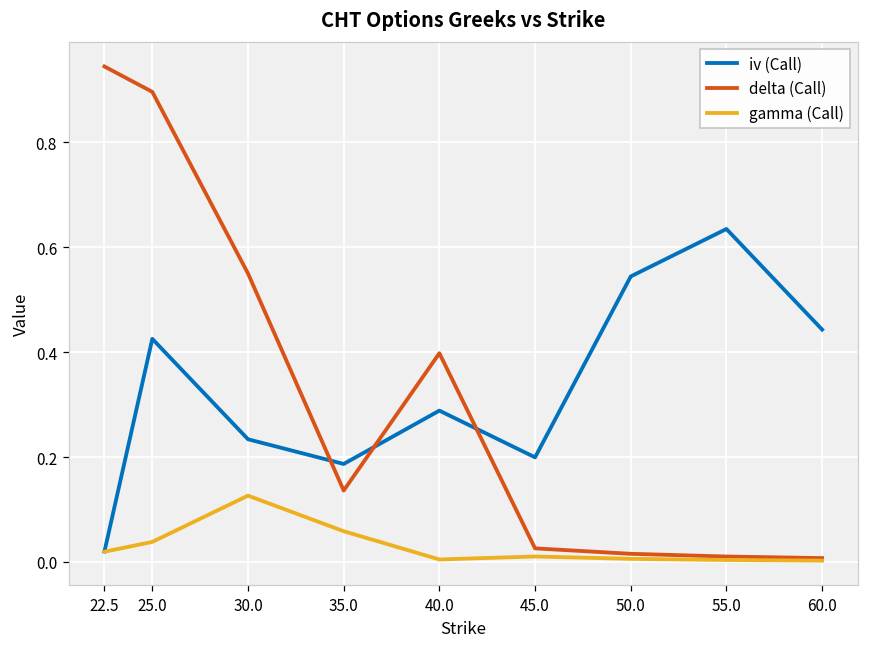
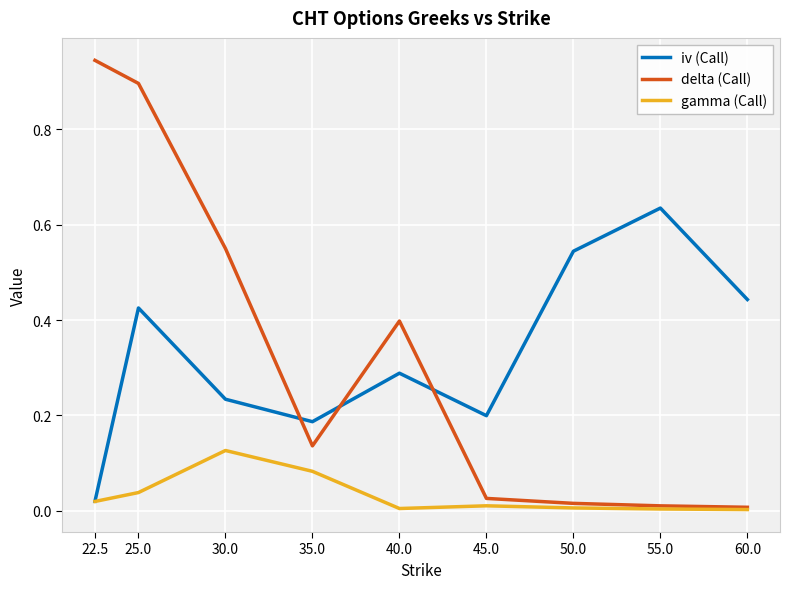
  {
    "iv (Call)": {
      "25.0": 0.43,
      "30.0": 0.23,
      "35.0": 0.19,
      "40.0": 0.29,
      "45.0": 0.20,
      "50.0": 0.54,
      "55.0": 0.63,
      "60.0": 0.44
    },
    "delta (Call)": {
      "22.5": 0.94,
      "25.0": 0.90,
      "30.0": 0.55,
      "35.0": 0.14,
      "40.0": 0.40,
      "45.0": 0.03,
      "50.0": 0.02,
      "55.0": 0.01
    },
    "gamma (Call)": {
      "25.0": 0.04,
      "30.0": 0.13,
-     "35.0": 0.06,
+     "35.0": 0.08,
      "40.0": 0.00,
      "45.0": 0.01,
      "50.0": 0.01,
      "55.0": 0.00
    }
  }
